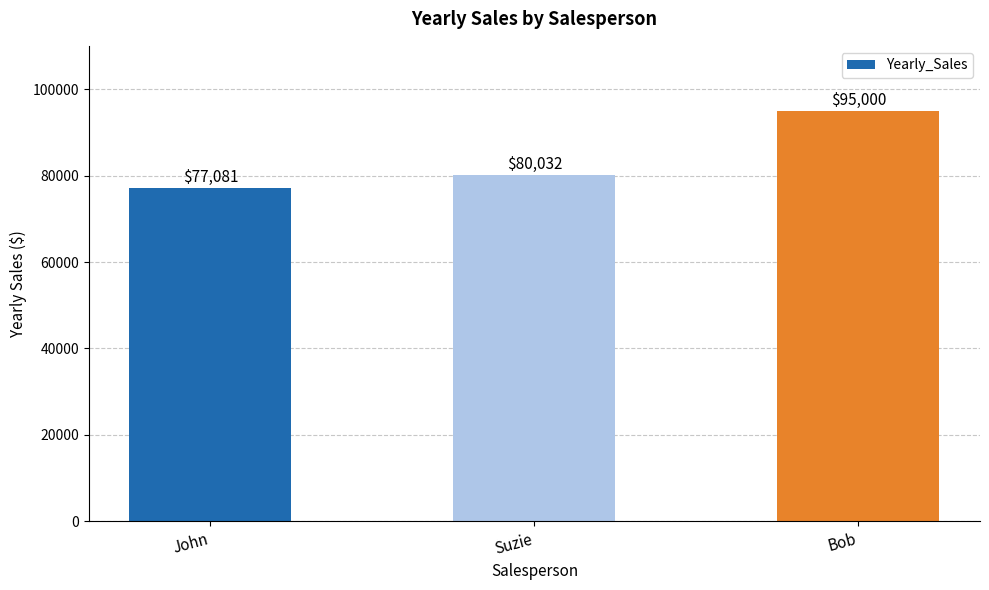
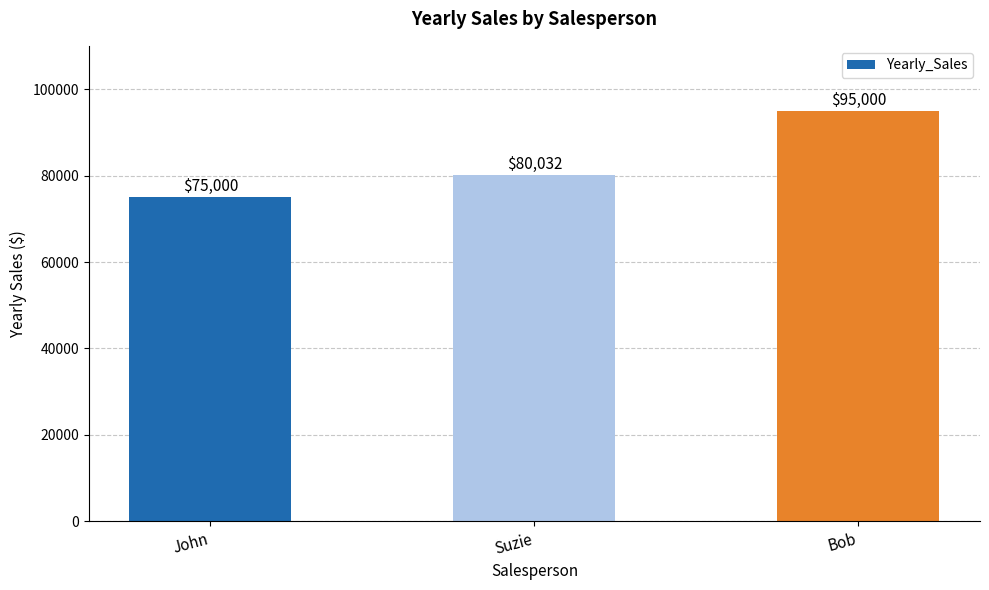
  {
-   "John": "$77,081",
+   "John": "$75,000",
    "Suzie": "$80,032",
    "Bob": "$95,000"
  }
